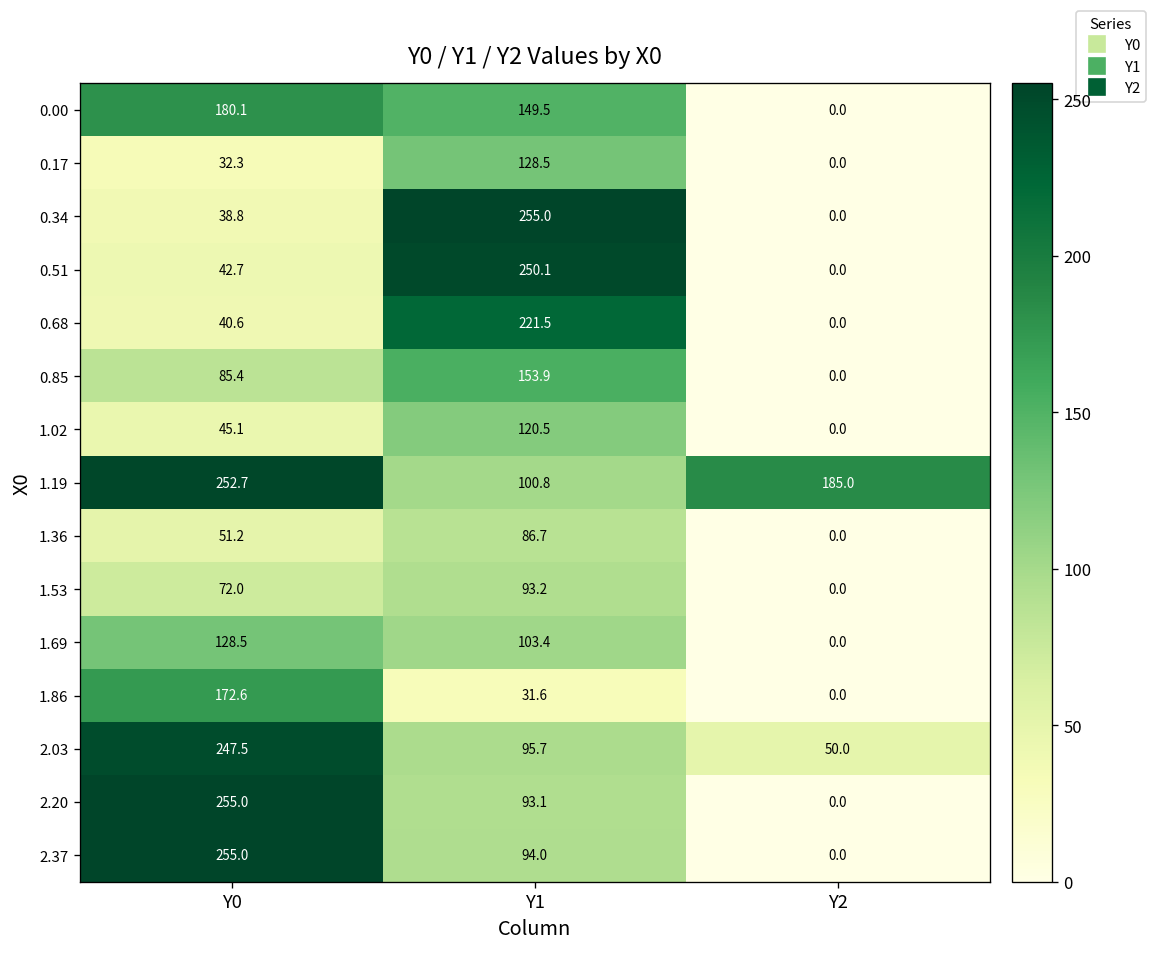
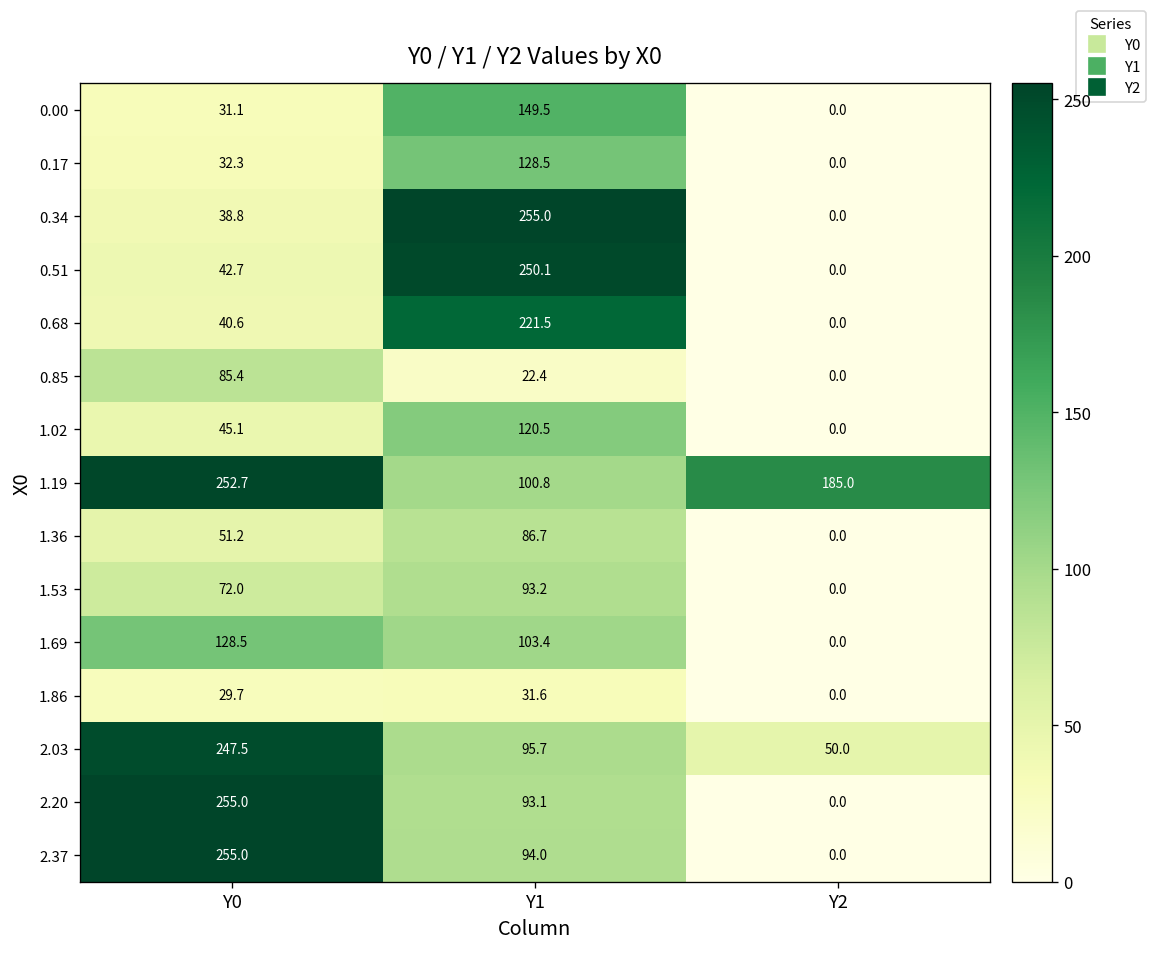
  {
    "0.00": {
-     "Y0": 180.1,
+     "Y0": 31.1,
      "Y1": 149.5,
      "Y2": 0.0
    },
    "0.17": {
      "Y0": 32.3,
      "Y1": 128.5,
      "Y2": 0.0
    },
    "0.34": {
      "Y0": 38.8,
      "Y1": 255.0,
      "Y2": 0.0
    },
    "0.51": {
      "Y0": 42.7,
      "Y1": 250.1,
      "Y2": 0.0
    },
    "0.68": {
      "Y0": 40.6,
      "Y1": 221.5,
      "Y2": 0.0
    },
    "0.85": {
      "Y0": 85.4,
-     "Y1": 153.9,
+     "Y1": 22.4,
      "Y2": 0.0
    },
    "1.02": {
      "Y0": 45.1,
      "Y1": 120.5,
      "Y2": 0.0
    },
    "1.19": {
      "Y0": 252.7,
      "Y1": 100.8,
      "Y2": 185.0
    },
    "1.36": {
      "Y0": 51.2,
      "Y1": 86.7,
      "Y2": 0.0
    },
    "1.53": {
      "Y0": 72.0,
      "Y1": 93.2,
      "Y2": 0.0
    },
    "1.69": {
      "Y0": 128.5,
      "Y1": 103.4,
      "Y2": 0.0
    },
    "1.86": {
-     "Y0": 172.6,
+     "Y0": 29.7,
      "Y1": 31.6,
      "Y2": 0.0
    },
    "2.03": {
      "Y0": 247.5,
      "Y1": 95.7,
      "Y2": 50.0
    },
    "2.20": {
      "Y0": 255.0,
      "Y1": 93.1,
      "Y2": 0.0
    },
    "2.37": {
      "Y0": 255.0,
      "Y1": 94.0,
      "Y2": 0.0
    }
  }
